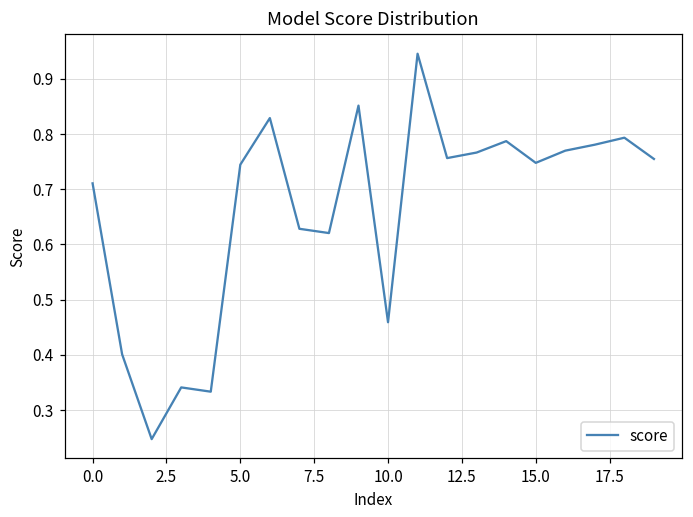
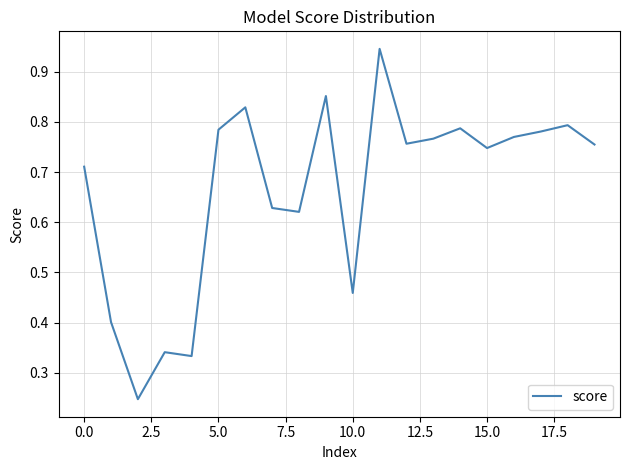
  {
    "0.0": 0.71,
-   "5.0": 0.74,
+   "5.0": 0.78,
    "10.0": 0.46,
    "15.0": 0.75
  }
